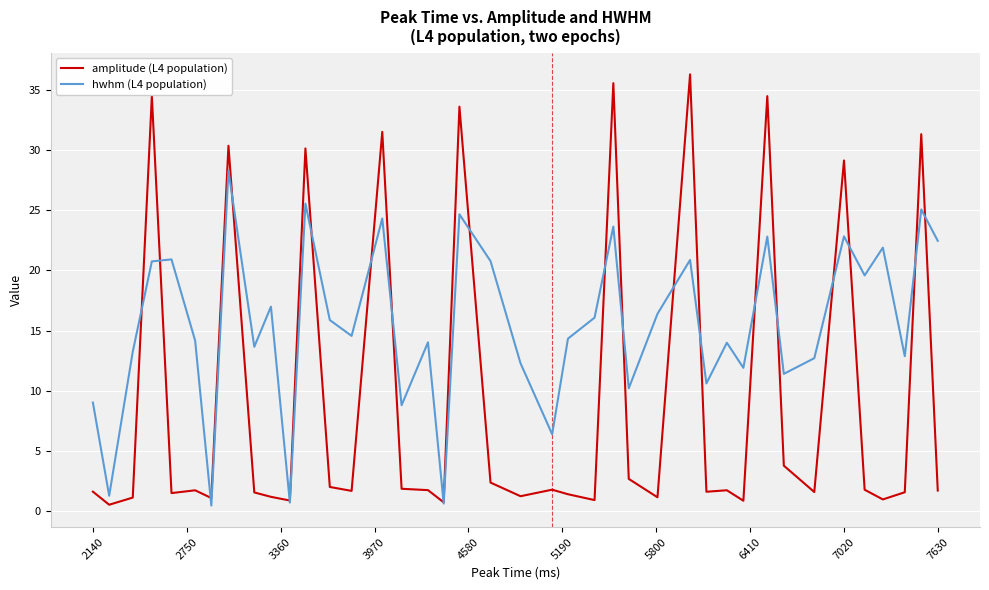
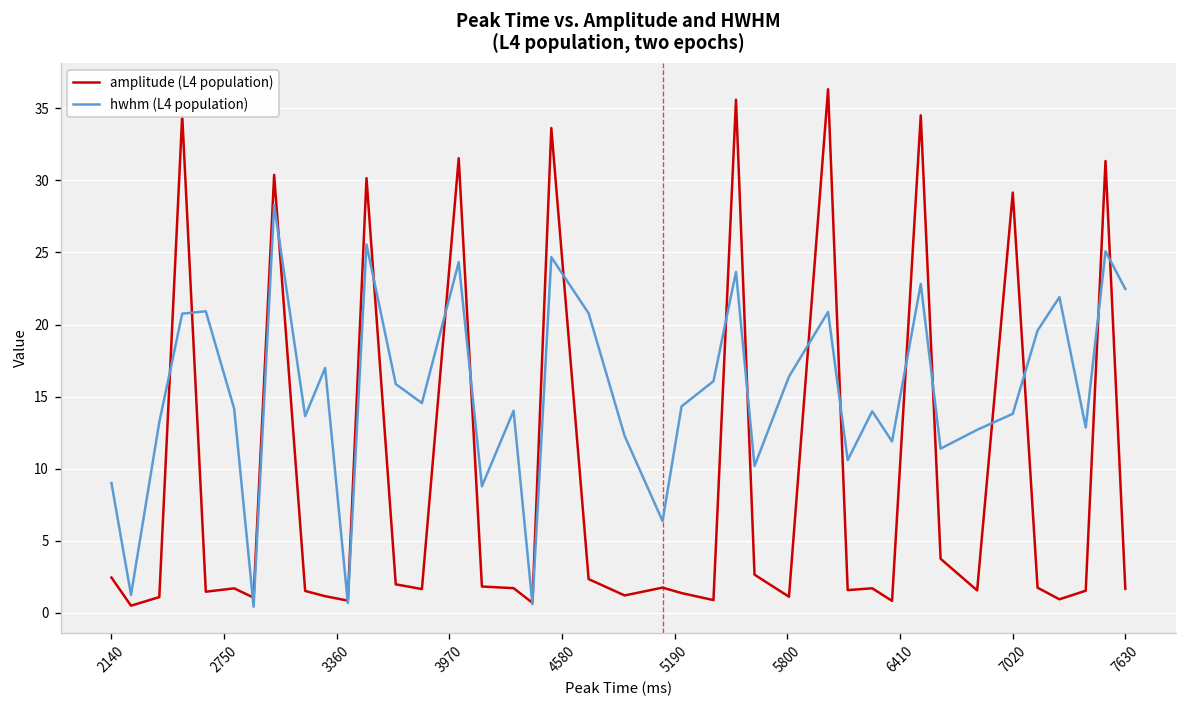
  {
    "amplitude (L4 population)": {
-     "2140": 1.6,
+     "2140": 2.4,
      "7020": 29.2,
      "7630": 1.7
    },
    "hwhm (L4 population)": {
      "2140": 9.0,
-     "7020": 22.8,
+     "7020": 13.8,
      "7630": 22.5
    }
  }
